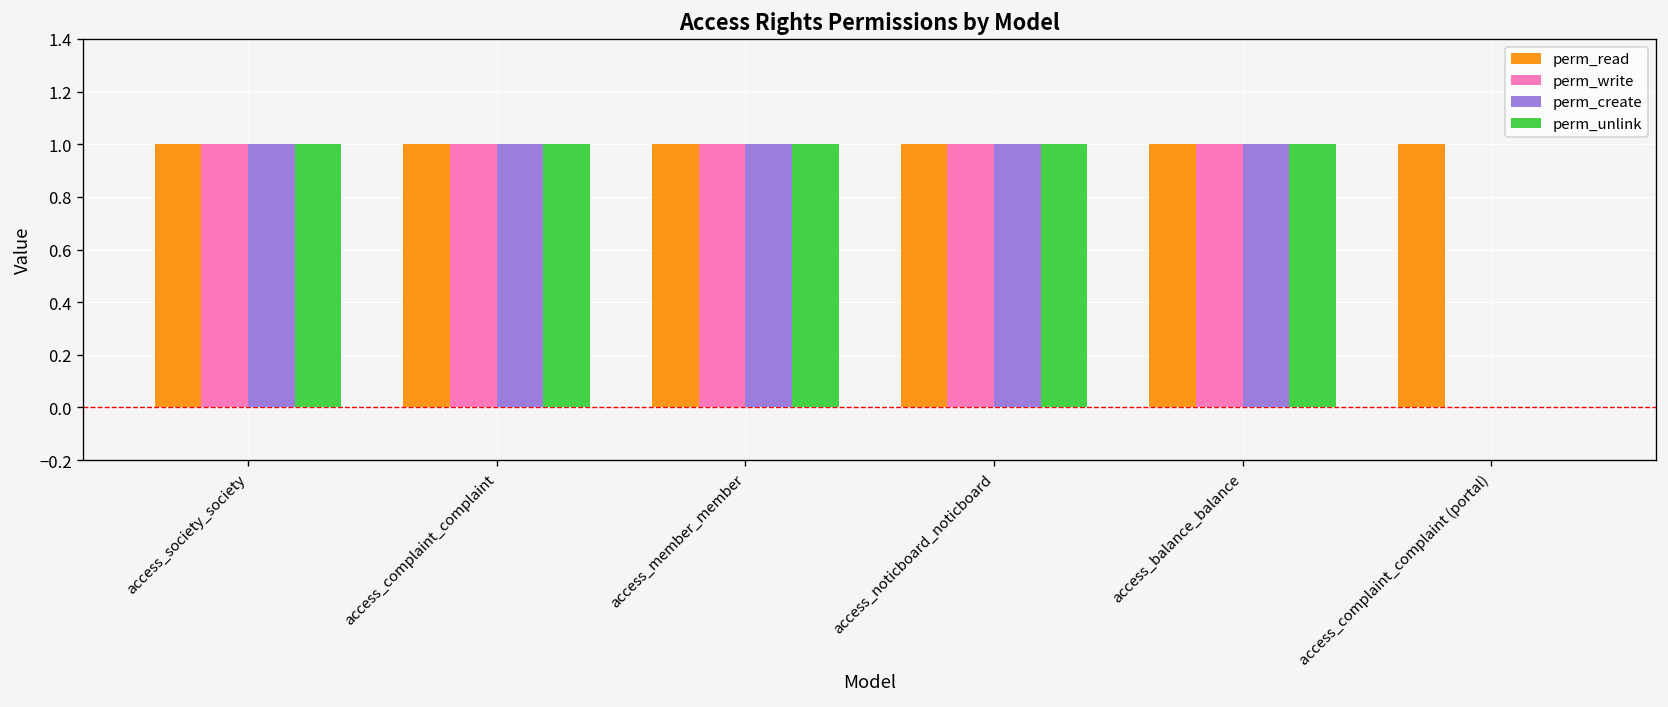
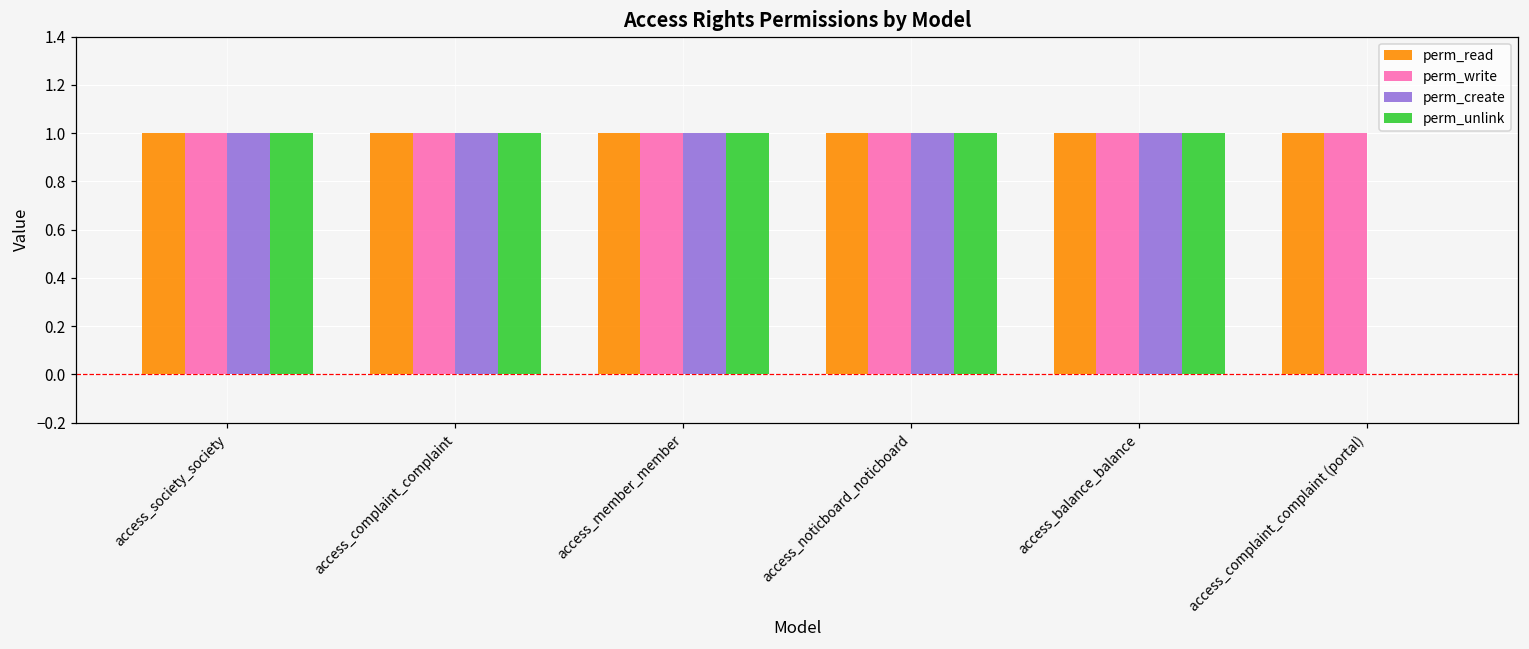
  {
    "perm_read": {
      "access_society_society": 1,
      "access_complaint_complaint": 1,
      "access_member_member": 1,
      "access_noticboard_noticboard": 1,
      "access_balance_balance": 1,
      "access_complaint_complaint (portal)": 1
    },
    "perm_write": {
      "access_society_society": 1,
      "access_complaint_complaint": 1,
      "access_member_member": 1,
      "access_noticboard_noticboard": 1,
      "access_balance_balance": 1,
-     "access_complaint_complaint (portal)": 0
+     "access_complaint_complaint (portal)": 1
    },
    "perm_create": {
      "access_society_society": 1,
      "access_complaint_complaint": 1,
      "access_member_member": 1,
      "access_noticboard_noticboard": 1,
      "access_balance_balance": 1,
      "access_complaint_complaint (portal)": 0
    },
    "perm_unlink": {
      "access_society_society": 1,
      "access_complaint_complaint": 1,
      "access_member_member": 1,
      "access_noticboard_noticboard": 1,
      "access_balance_balance": 1,
      "access_complaint_complaint (portal)": 0
    }
  }
